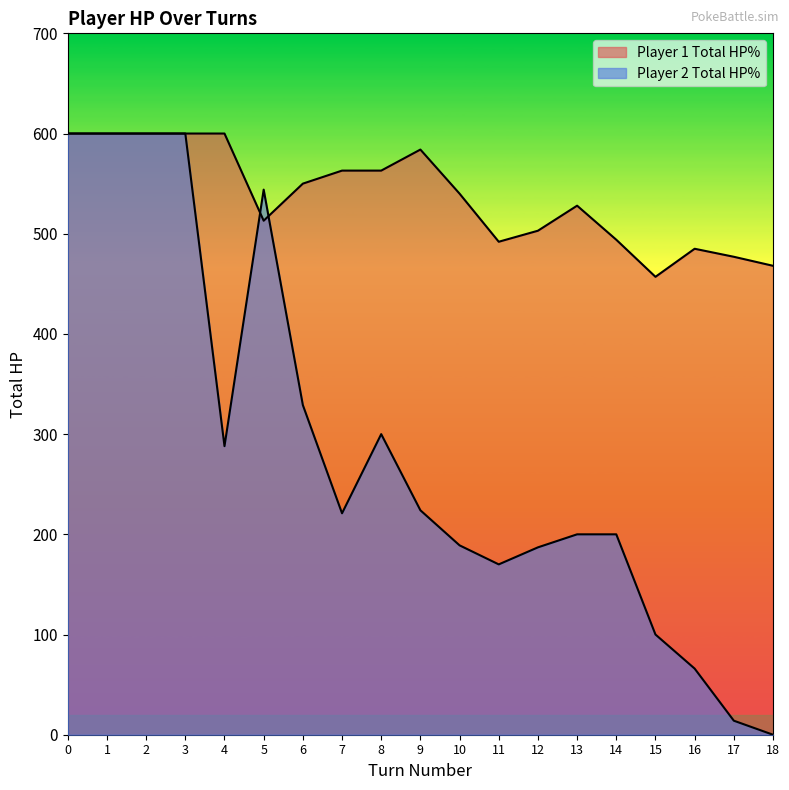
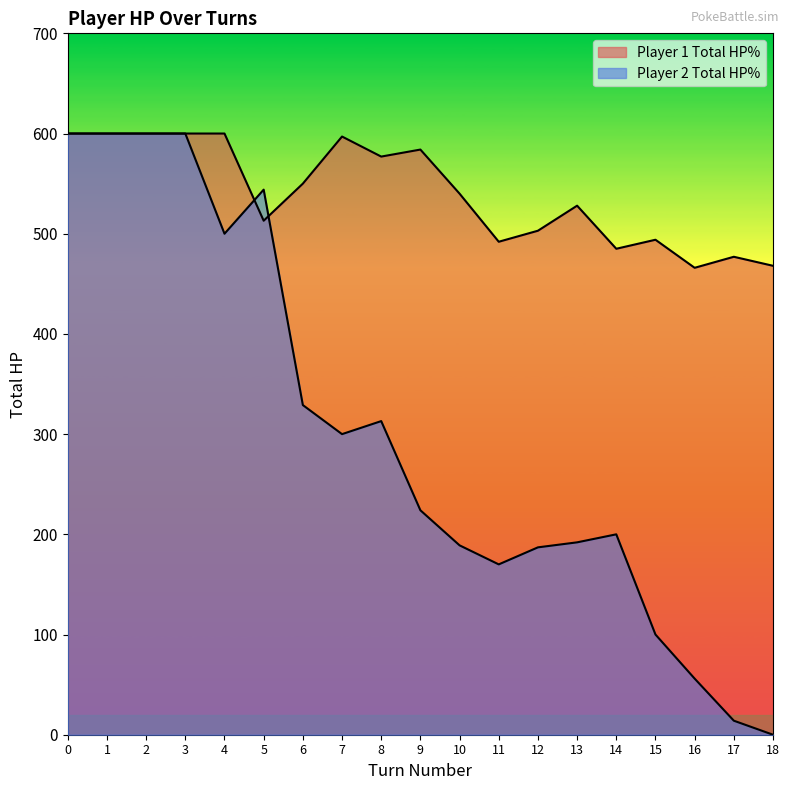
  {
    "Player 1 Total HP%": {
      "4": 600,
      "5": 513,
      "6": 550,
-     "7": 563,
-     "8": 563,
+     "7": 597,
+     "8": 577,
      "9": 584,
      "10": 540,
      "11": 492,
      "12": 503,
      "13": 528,
-     "14": 494,
-     "15": 457,
-     "16": 485,
+     "14": 485,
+     "15": 494,
+     "16": 466,
      "17": 477,
      "18": 468
    },
    "Player 2 Total HP%": {
-     "4": 288,
+     "4": 500,
      "5": 544,
      "6": 329,
-     "7": 221,
-     "8": 300,
+     "7": 300,
+     "8": 313,
      "9": 224,
      "10": 189,
      "11": 170,
      "12": 187,
-     "13": 200,
+     "13": 192,
      "14": 200,
      "15": 100,
-     "16": 66
+     "16": 56
    }
  }
